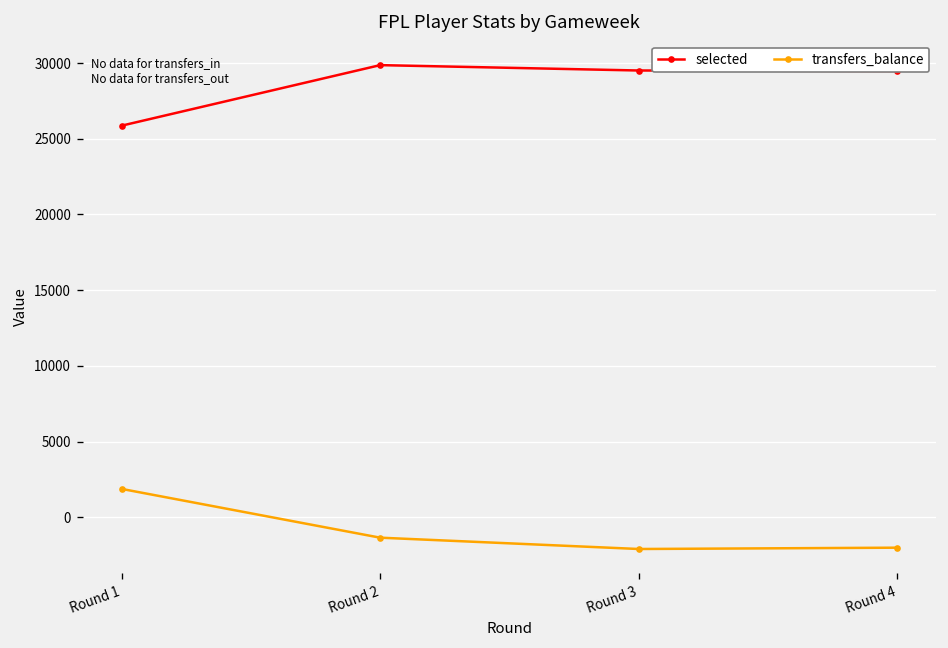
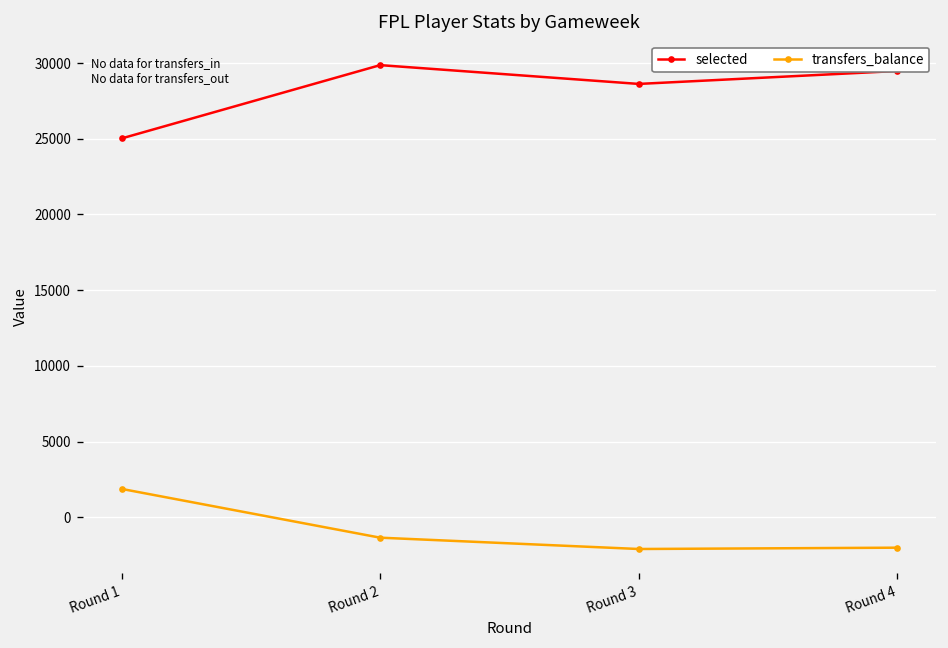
  {
    "selected": {
-     "Round 1": 25900,
+     "Round 1": 25000,
      "Round 2": 29900,
-     "Round 3": 29500
+     "Round 3": 28600
    },
    "transfers_balance": {
      "Round 1": 1900,
      "Round 2": -1400,
      "Round 3": -2100,
      "Round 4": -2000
    }
  }
